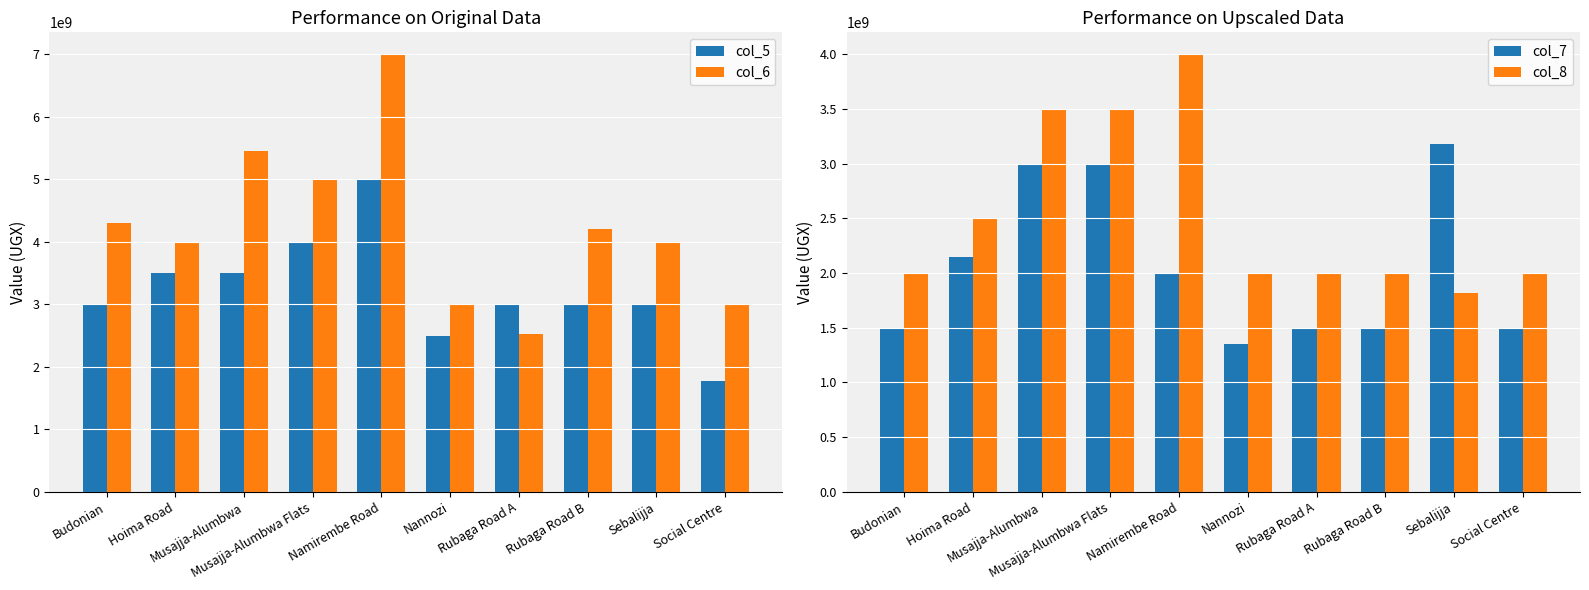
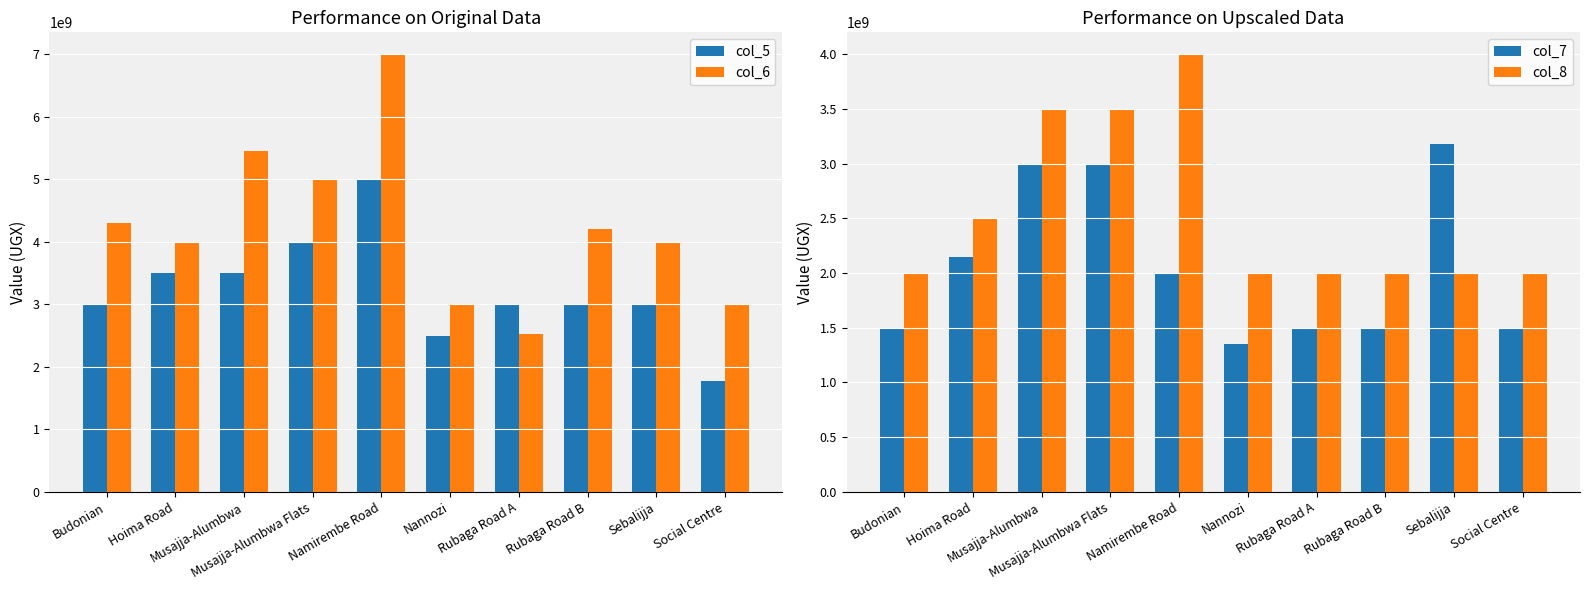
  {
    "Performance on Original Data": {
      "col_5": {
        "Budonian": 3000000000,
        "Hoima Road": 3500000000,
        "Musajja-Alumbwa": 3500000000,
        "Musajja-Alumbwa Flats": 4000000000,
        "Namirembe Road": 5000000000,
        "Nannozi": 2500000000,
        "Rubaga Road A": 3000000000,
        "Rubaga Road B": 3000000000,
        "Sebalijja": 3000000000,
        "Social Centre": 1800000000
      },
      "col_6": {
        "Budonian": 4300000000,
        "Hoima Road": 4000000000,
        "Musajja-Alumbwa": 5500000000,
        "Musajja-Alumbwa Flats": 5000000000,
        "Namirembe Road": 7000000000,
        "Nannozi": 3000000000,
        "Rubaga Road A": 2500000000,
        "Rubaga Road B": 4200000000,
        "Sebalijja": 4000000000,
        "Social Centre": 3000000000
      }
    },
    "Performance on Upscaled Data": {
      "col_7": {
        "Budonian": 1500000000,
        "Hoima Road": 2140000000,
        "Musajja-Alumbwa": 3000000000,
        "Musajja-Alumbwa Flats": 3000000000,
        "Namirembe Road": 2000000000,
        "Nannozi": 1350000000,
        "Rubaga Road A": 1500000000,
        "Rubaga Road B": 1500000000,
        "Sebalijja": 3180000000,
        "Social Centre": 1500000000
      },
      "col_8": {
        "Budonian": 2000000000,
        "Hoima Road": 2500000000,
        "Musajja-Alumbwa": 3500000000,
        "Musajja-Alumbwa Flats": 3500000000,
        "Namirembe Road": 4000000000,
        "Nannozi": 2000000000,
        "Rubaga Road A": 2000000000,
        "Rubaga Road B": 2000000000,
-       "Sebalijja": 1820000000,
+       "Sebalijja": 2000000000,
        "Social Centre": 2000000000
      }
    }
  }
